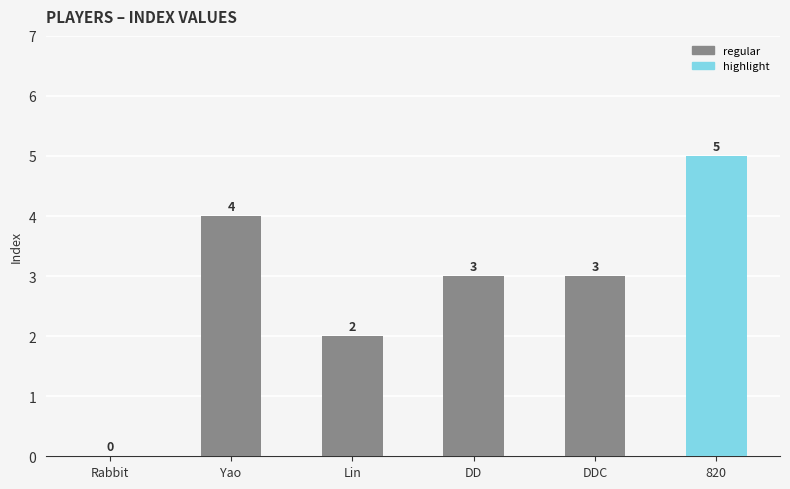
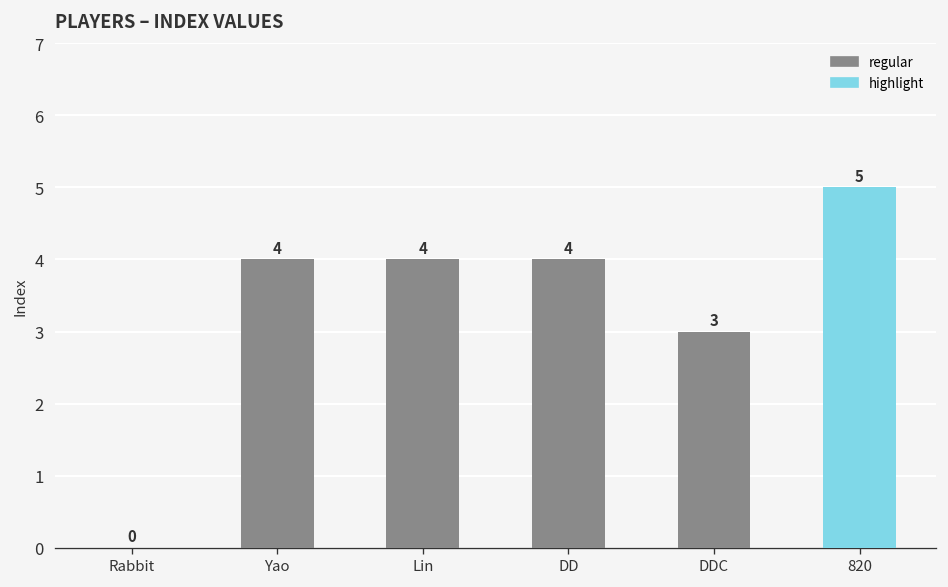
  {
    "Rabbit": 0,
    "Yao": 4,
-   "Lin": 2,
-   "DD": 3,
+   "Lin": 4,
+   "DD": 4,
    "DDC": 3,
    "820": 5
  }
